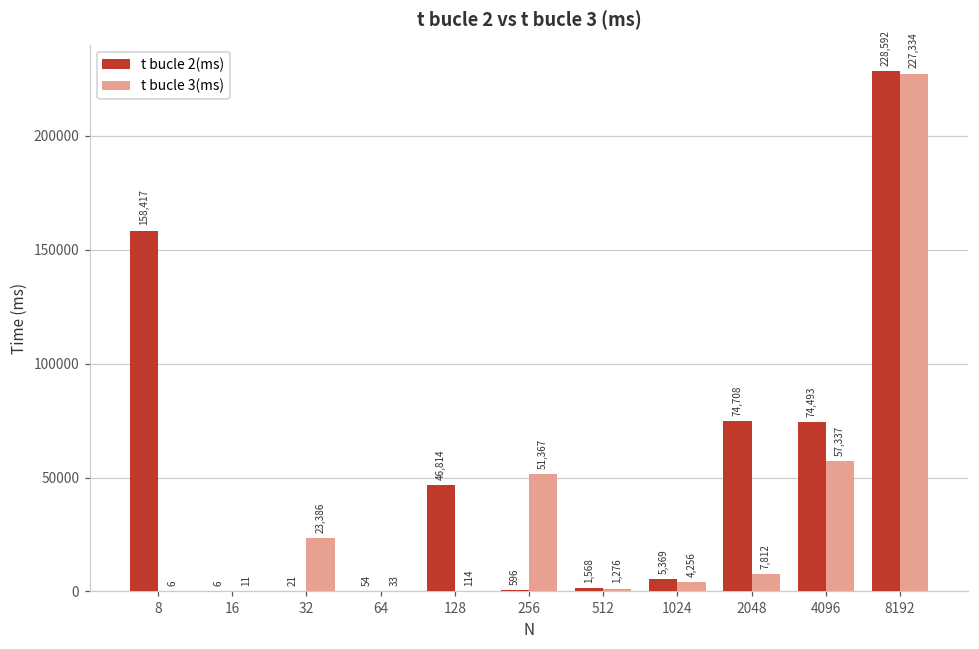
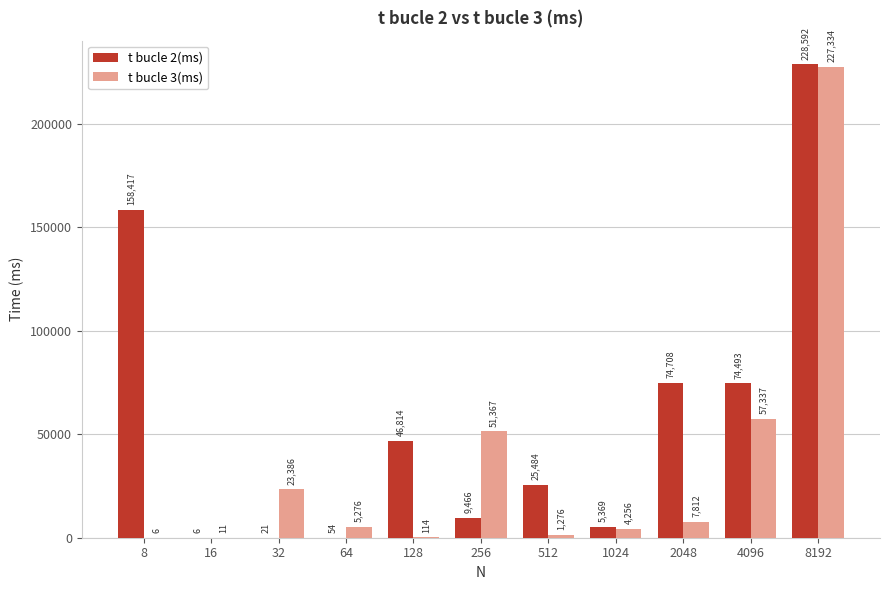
  {
    "t bucle 2(ms)": {
      "8": "158,417",
      "16": "6",
      "32": "21",
      "64": "54",
      "128": "46,814",
-     "256": "596",
-     "512": "1,568",
+     "256": "9,466",
+     "512": "25,484",
      "1024": "5,369",
      "2048": "74,708",
      "4096": "74,493",
      "8192": "228,592"
    },
    "t bucle 3(ms)": {
      "8": "6",
      "16": "11",
      "32": "23,386",
-     "64": "33",
+     "64": "5,276",
      "128": "114",
      "256": "51,367",
      "512": "1,276",
      "1024": "4,256",
      "2048": "7,812",
      "4096": "57,337",
      "8192": "227,334"
    }
  }
